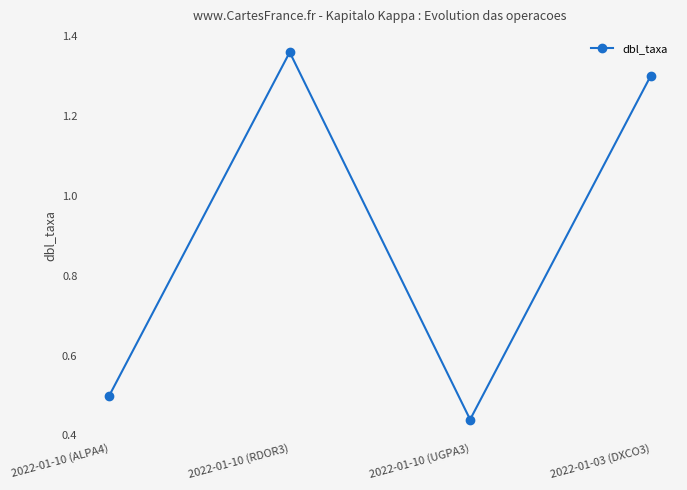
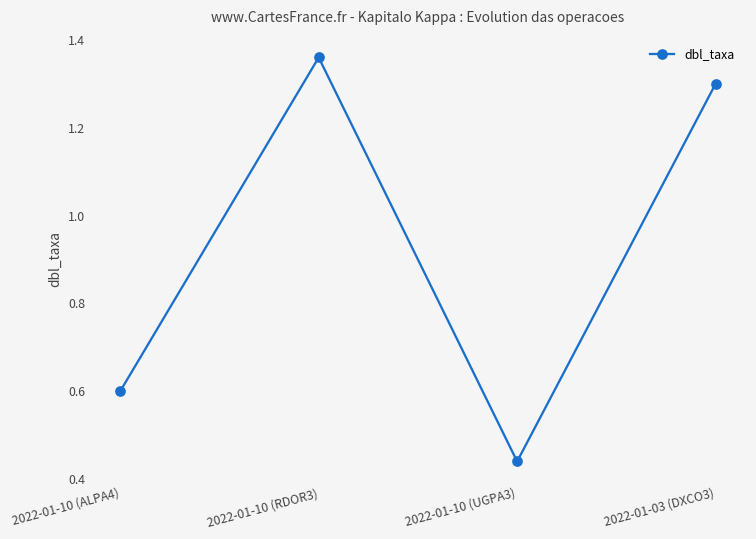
  {
-   "2022-01-10 (ALPA4)": 0.5,
+   "2022-01-10 (ALPA4)": 0.6,
    "2022-01-10 (RDOR3)": 1.36,
    "2022-01-10 (UGPA3)": 0.44,
    "2022-01-03 (DXCO3)": 1.3
  }
